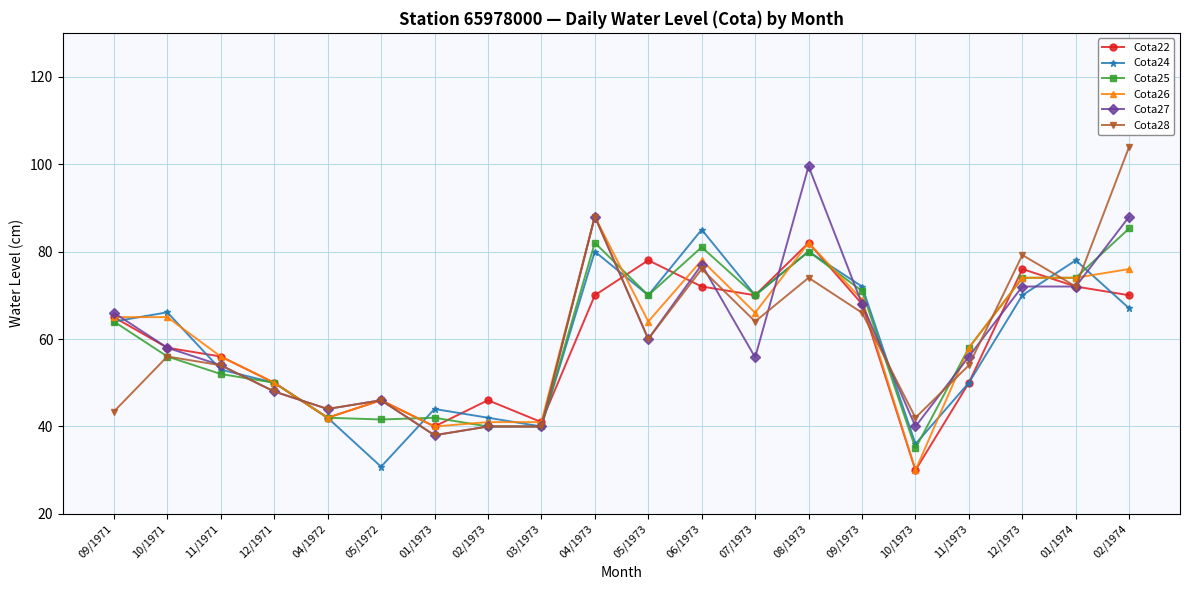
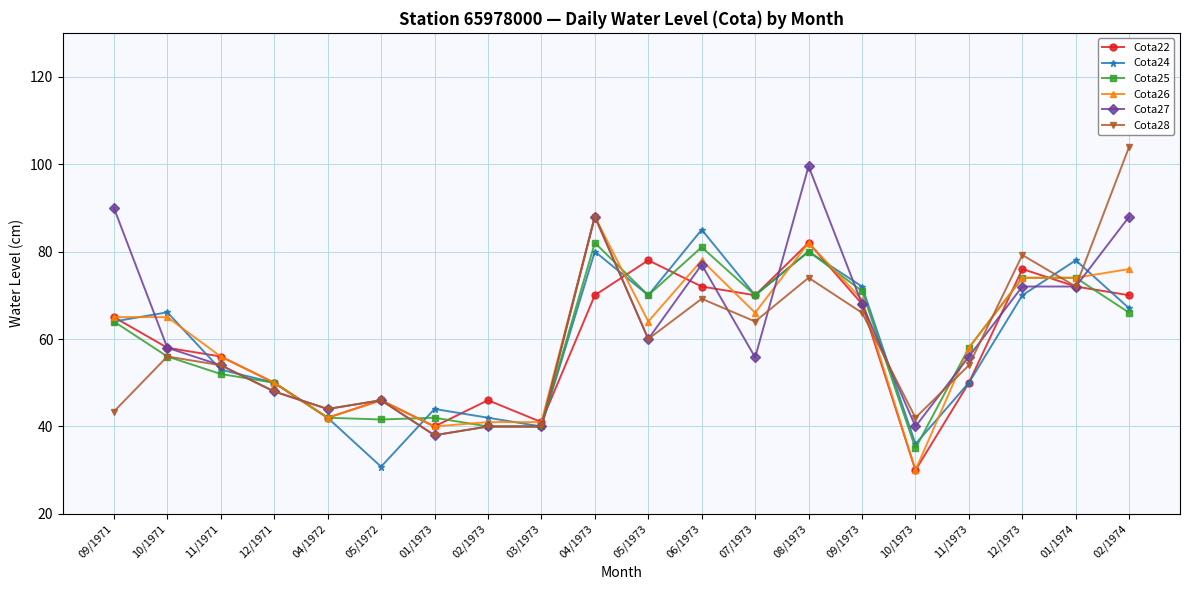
  {
    "Cota22": {
      "02/1973": 46,
      "04/1973": 70,
      "05/1973": 78,
      "06/1973": 72,
      "12/1973": 76,
      "02/1974": 70
    },
    "Cota24": {
      "10/1971": 66,
      "11/1971": 53,
      "05/1972": 31,
      "01/1973": 44,
      "02/1973": 42,
      "04/1973": 80,
      "06/1973": 85,
      "09/1973": 72,
      "10/1973": 36,
      "12/1973": 70,
      "01/1974": 78,
      "02/1974": 67
    },
    "Cota25": {
      "11/1971": 52,
      "05/1972": 42,
      "01/1973": 42,
      "04/1973": 82,
      "06/1973": 81,
      "09/1973": 71,
      "10/1973": 35,
-     "02/1974": 85
+     "02/1974": 66
    },
    "Cota26": {
      "10/1971": 65,
      "02/1973": 41,
      "05/1973": 64,
      "06/1973": 78,
      "07/1973": 66,
      "09/1973": 69,
      "02/1974": 76
    },
    "Cota27": {
-     "09/1971": 66,
+     "09/1971": 90,
      "06/1973": 77,
      "07/1973": 56,
      "08/1973": 100,
      "10/1973": 40,
      "11/1973": 56,
      "12/1973": 72,
      "02/1974": 88
    },
    "Cota28": {
      "09/1971": 43,
-     "06/1973": 76,
+     "06/1973": 69,
      "07/1973": 64,
      "08/1973": 74,
      "09/1973": 66,
      "10/1973": 42,
      "11/1973": 54,
      "12/1973": 79,
      "02/1974": 104
    }
  }
